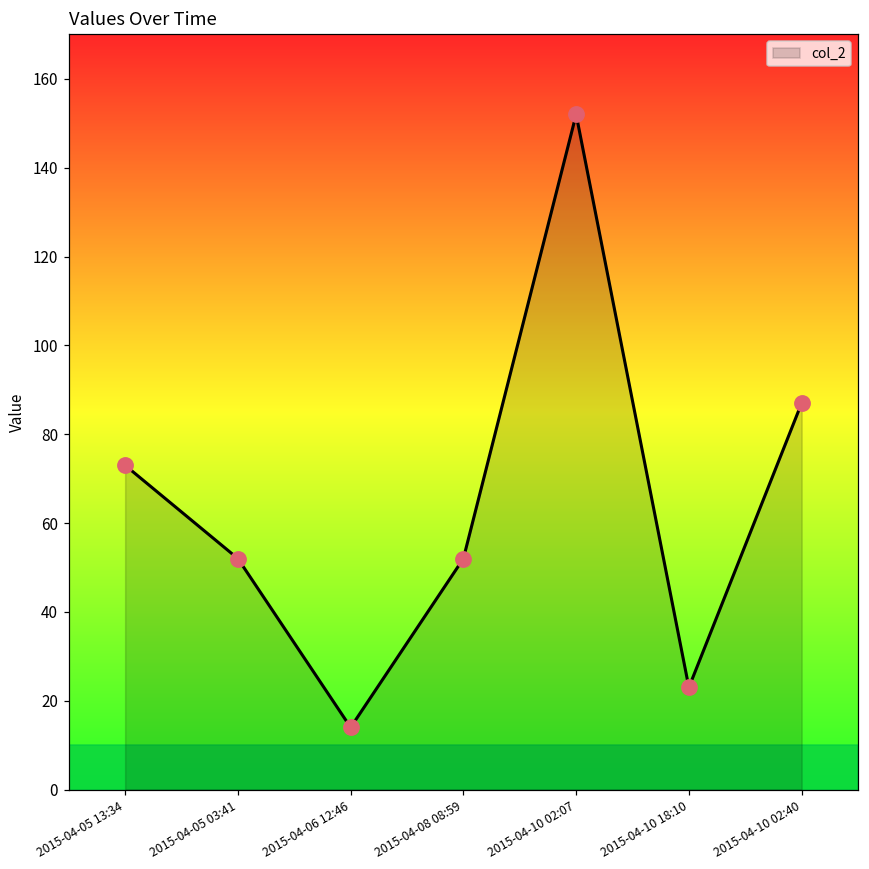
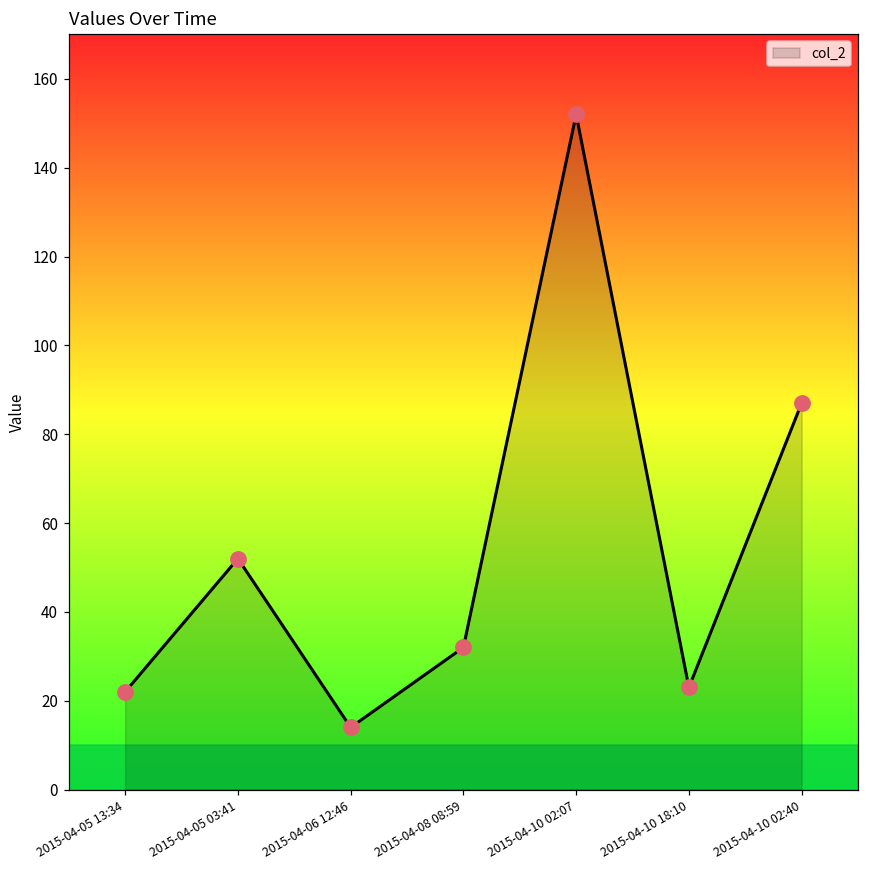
  {
-   "2015-04-05 13:34": 73,
+   "2015-04-05 13:34": 22,
    "2015-04-05 03:41": 52,
    "2015-04-06 12:46": 14,
-   "2015-04-08 08:59": 52,
+   "2015-04-08 08:59": 32,
    "2015-04-10 02:07": 152,
    "2015-04-10 18:10": 23,
    "2015-04-10 02:40": 87
  }
